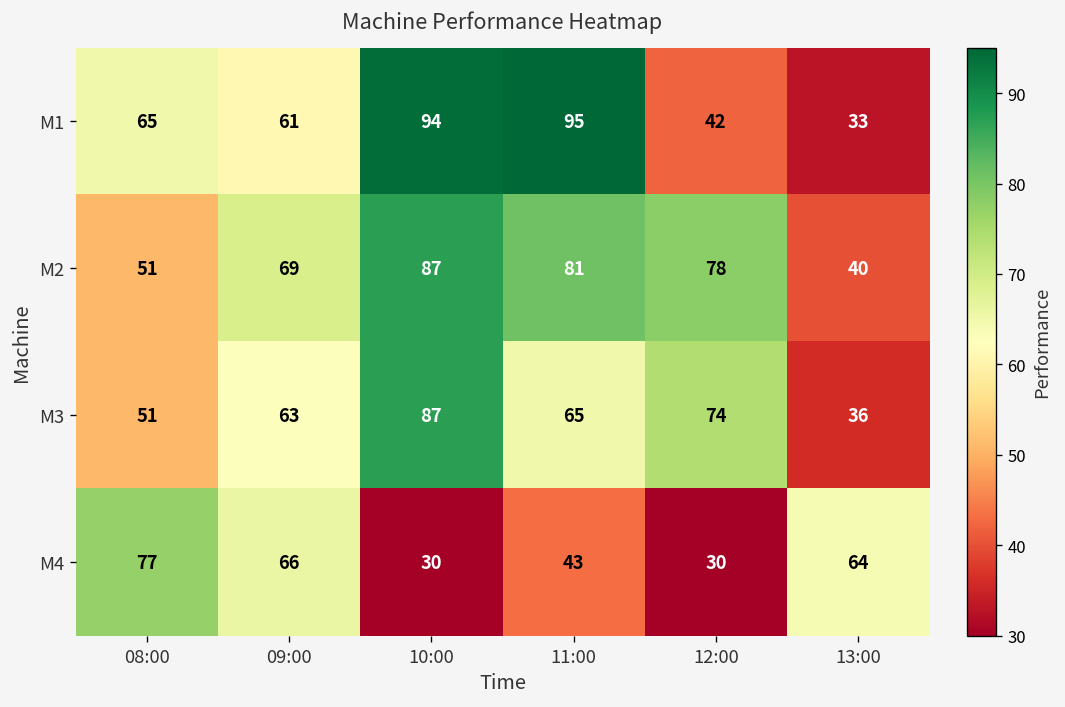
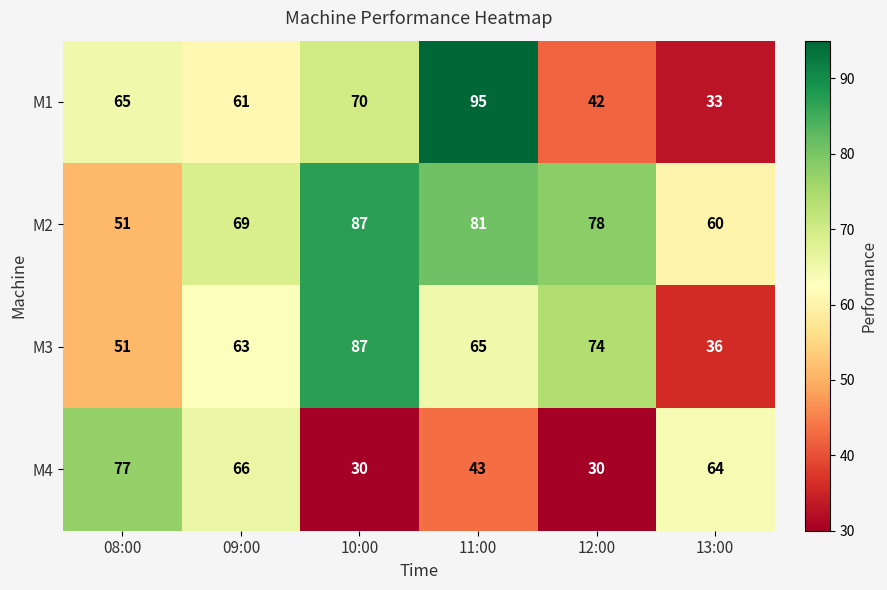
  {
    "M1": {
      "08:00": 65,
      "09:00": 61,
-     "10:00": 94,
+     "10:00": 70,
      "11:00": 95,
      "12:00": 42,
      "13:00": 33
    },
    "M2": {
      "08:00": 51,
      "09:00": 69,
      "10:00": 87,
      "11:00": 81,
      "12:00": 78,
-     "13:00": 40
+     "13:00": 60
    },
    "M3": {
      "08:00": 51,
      "09:00": 63,
      "10:00": 87,
      "11:00": 65,
      "12:00": 74,
      "13:00": 36
    },
    "M4": {
      "08:00": 77,
      "09:00": 66,
      "10:00": 30,
      "11:00": 43,
      "12:00": 30,
      "13:00": 64
    }
  }
